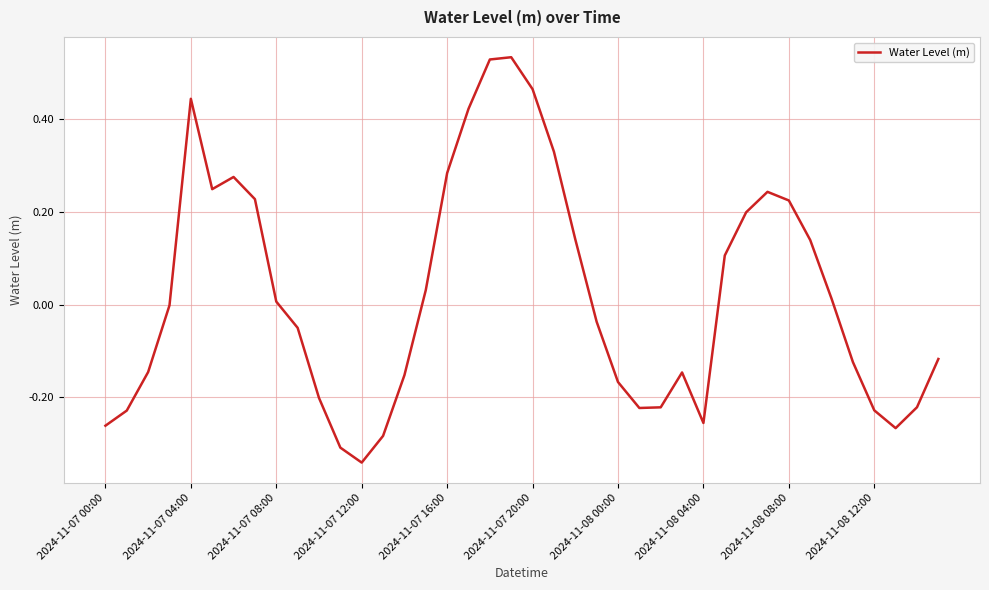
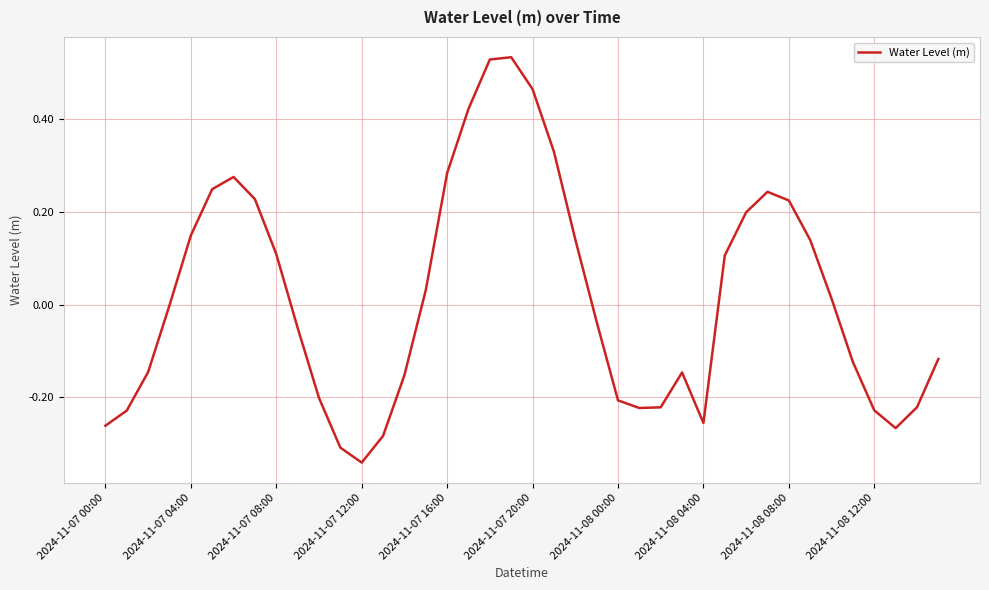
  {
    "2024-11-07 00:00": -0.26,
-   "2024-11-07 04:00": 0.44,
-   "2024-11-07 08:00": 0.01,
+   "2024-11-07 04:00": 0.15,
+   "2024-11-07 08:00": 0.11,
    "2024-11-07 12:00": -0.34,
    "2024-11-07 16:00": 0.28,
    "2024-11-07 20:00": 0.46,
-   "2024-11-08 00:00": -0.17,
+   "2024-11-08 00:00": -0.21,
    "2024-11-08 04:00": -0.25,
    "2024-11-08 08:00": 0.22,
    "2024-11-08 12:00": -0.23
  }
